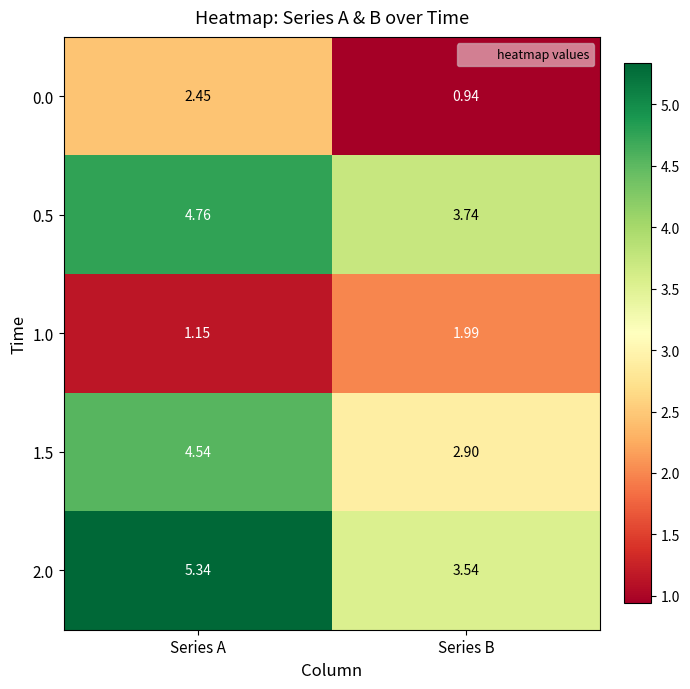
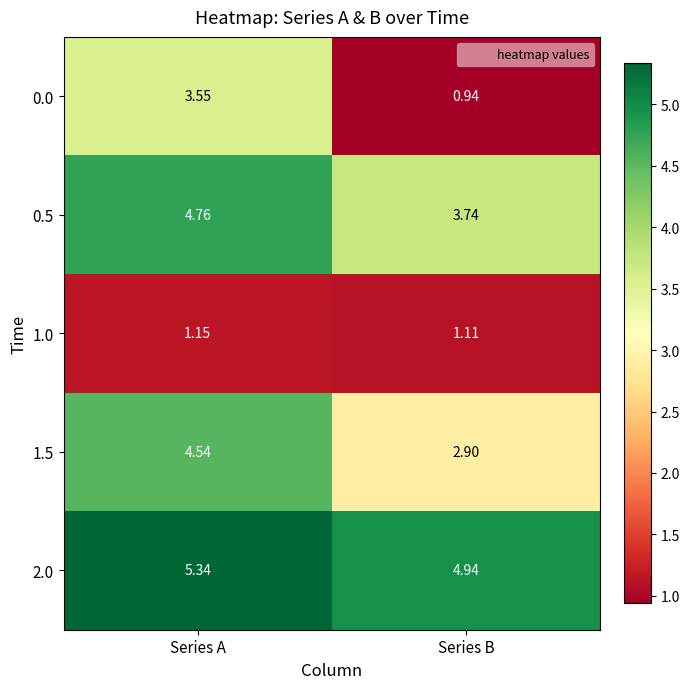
  {
    "0.0": {
-     "Series A": 2.45,
+     "Series A": 3.55,
      "Series B": 0.94
    },
    "0.5": {
      "Series A": 4.76,
      "Series B": 3.74
    },
    "1.0": {
      "Series A": 1.15,
-     "Series B": 1.99
+     "Series B": 1.11
    },
    "1.5": {
      "Series A": 4.54,
      "Series B": 2.90
    },
    "2.0": {
      "Series A": 5.34,
-     "Series B": 3.54
+     "Series B": 4.94
    }
  }
